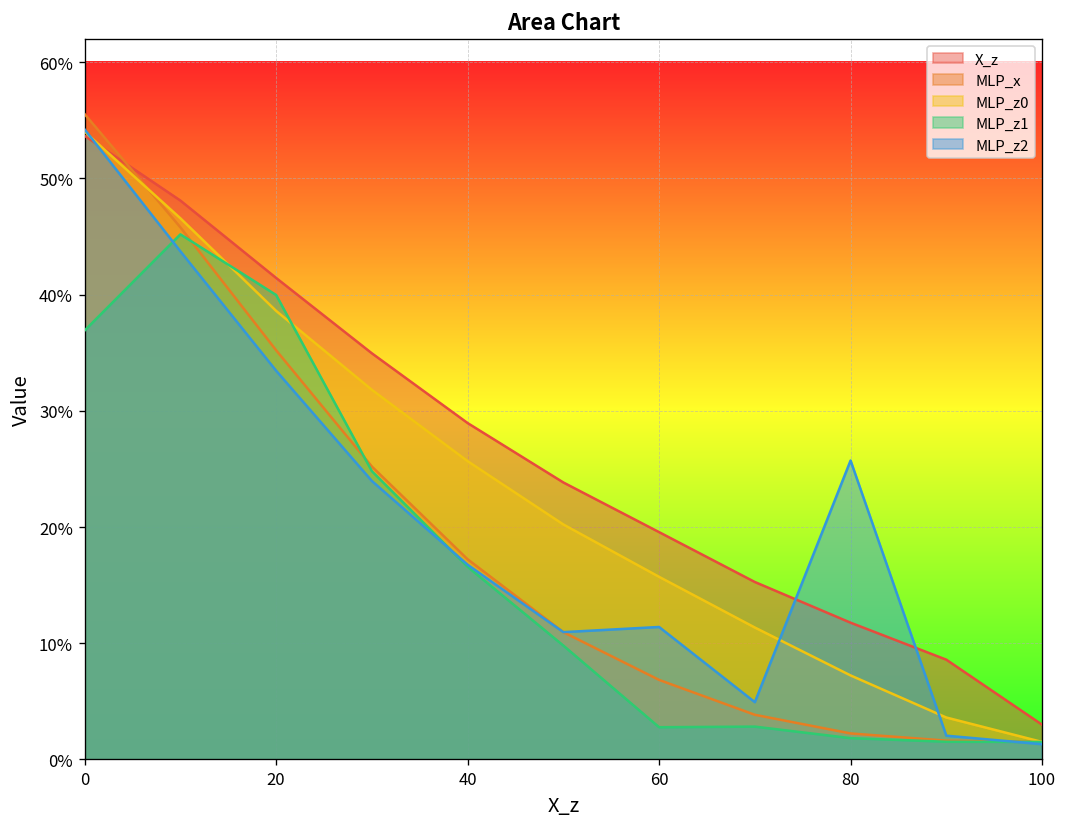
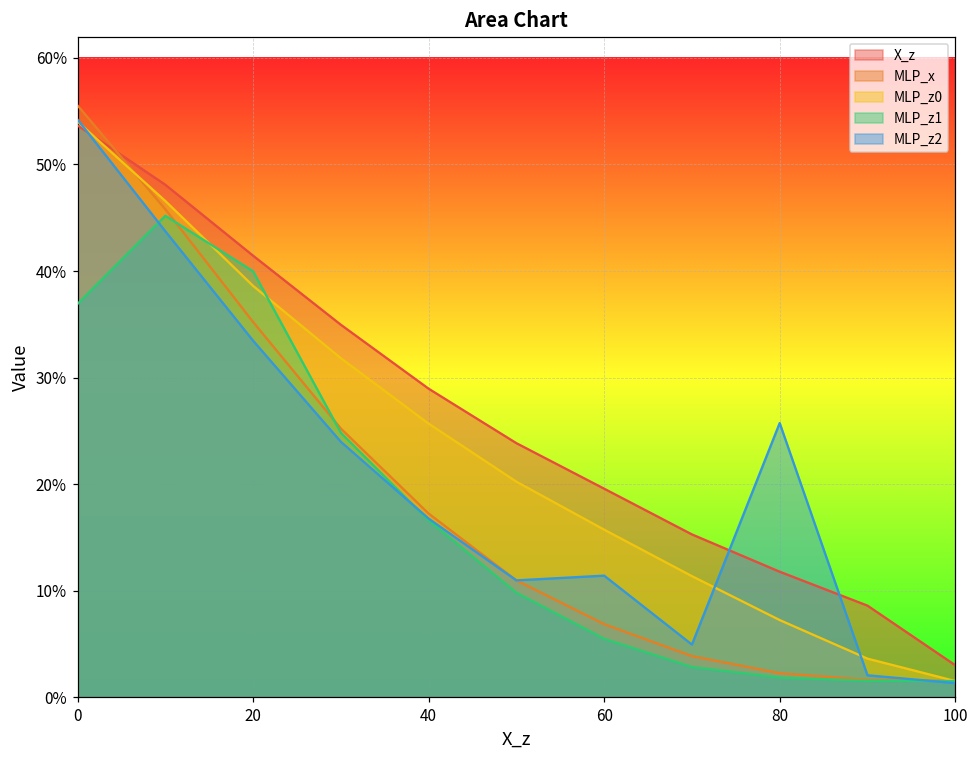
  {
    "MLP_z1": {
      "0": "37%",
      "20": "40%",
-     "60": "3%",
+     "60": "5%",
      "80": "2%"
    },
    "MLP_z2": {
      "20": "33%",
      "60": "11%",
      "80": "26%"
    }
  }
